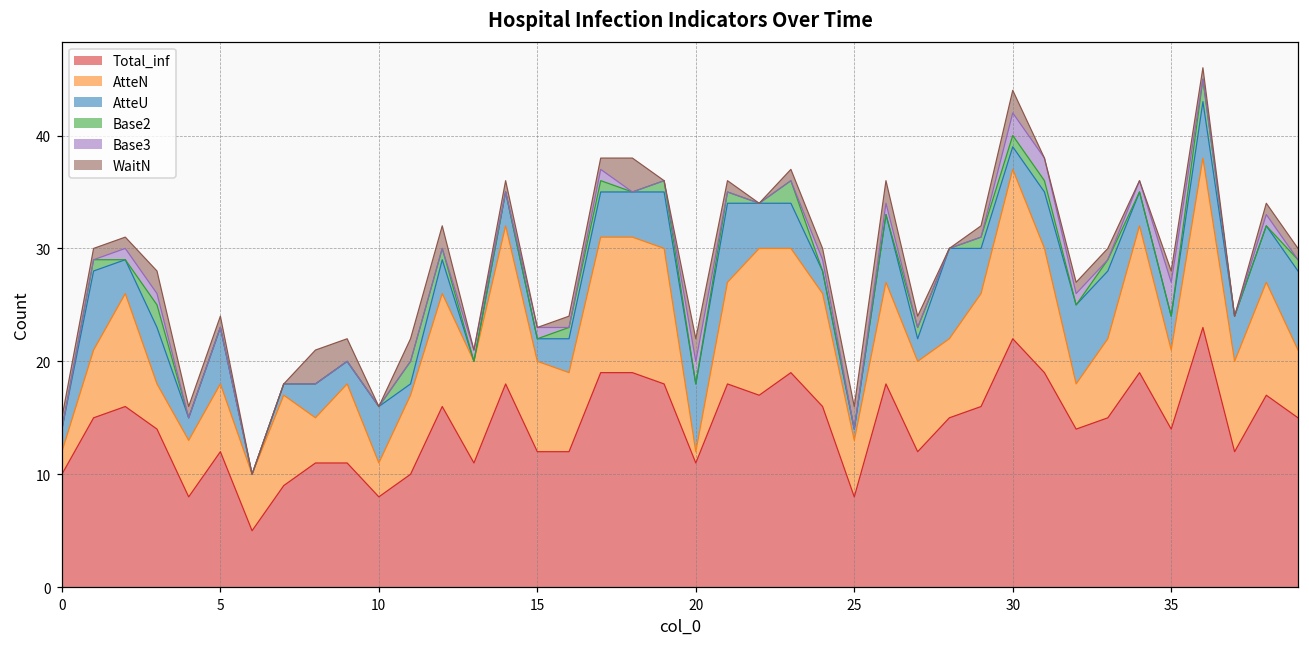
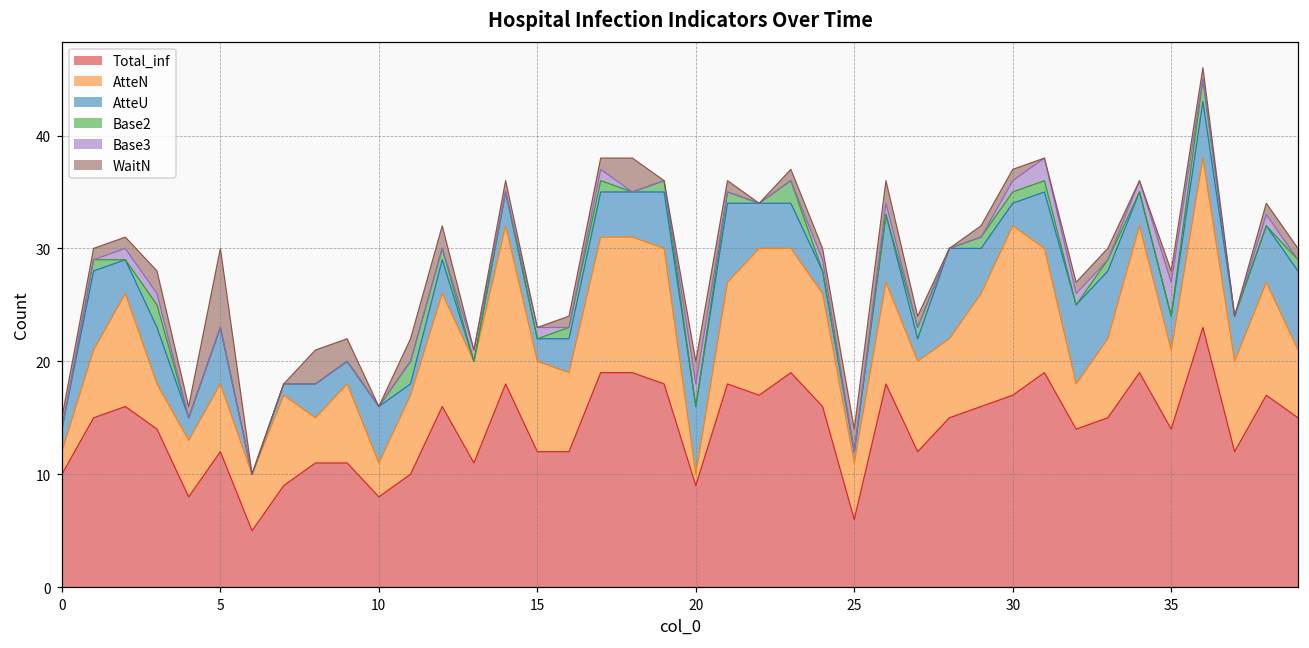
  {
    "Total_inf": {
      "0": 10,
      "5": 12,
      "10": 8,
      "15": 12,
-     "20": 11,
-     "25": 8,
-     "30": 22,
+     "20": 9,
+     "25": 6,
+     "30": 17,
      "35": 14
    },
    "AtteN": {
      "0": 12,
      "5": 18,
      "10": 11,
      "15": 20,
      "35": 21
    },
    "AtteU": {
      "30": 2
    },
    "Base2": {
      "30": 1
    },
    "Base3": {
      "20": 2,
-     "30": 2,
+     "30": 1,
      "35": 3
    },
    "WaitN": {
      "0": 1,
-     "5": 1,
+     "5": 7,
      "20": 2,
      "25": 2,
-     "30": 2,
+     "30": 1,
      "35": 1
    }
  }
